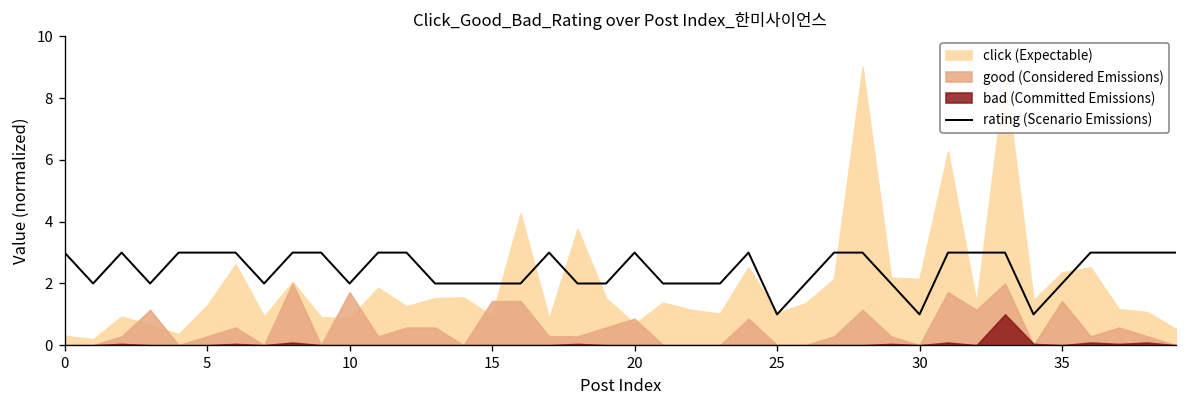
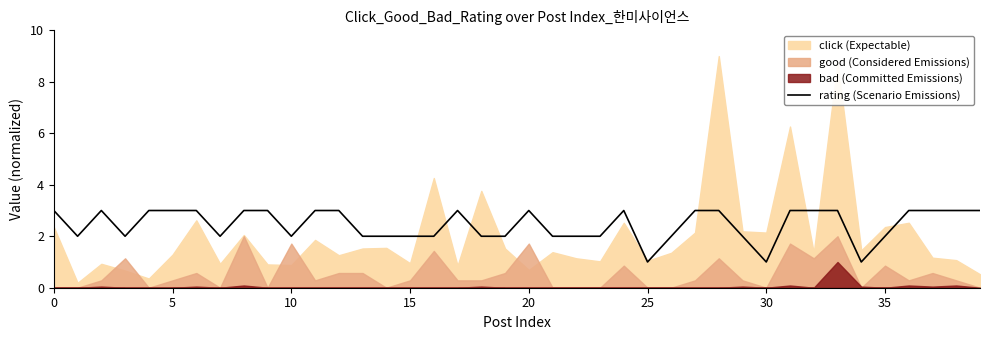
  {
    "click (Expectable)": {
-     "0": 0.3,
+     "0": 2.4,
      "5": 1.3,
      "10": 0.9,
      "15": 1.0,
      "20": 0.7,
      "30": 2.1,
      "35": 2.4
    },
    "rating (Scenario Emissions)": {
      "0": 3.0,
      "5": 3.0,
      "10": 2.0,
      "15": 2.0,
      "20": 3.0,
      "30": 1.0,
      "35": 2.0
    },
    "good (Considered Emissions)": {
      "5": 0.3,
      "10": 1.7,
-     "15": 1.4,
-     "20": 0.9,
-     "35": 1.4
+     "15": 0.3,
+     "20": 1.7,
+     "35": 0.9
    },
    "bad (Committed Emissions)": {
      "5": 0.0,
      "10": 0.0,
      "15": 0.0,
      "20": 0.0,
      "35": 0.0
    }
  }
